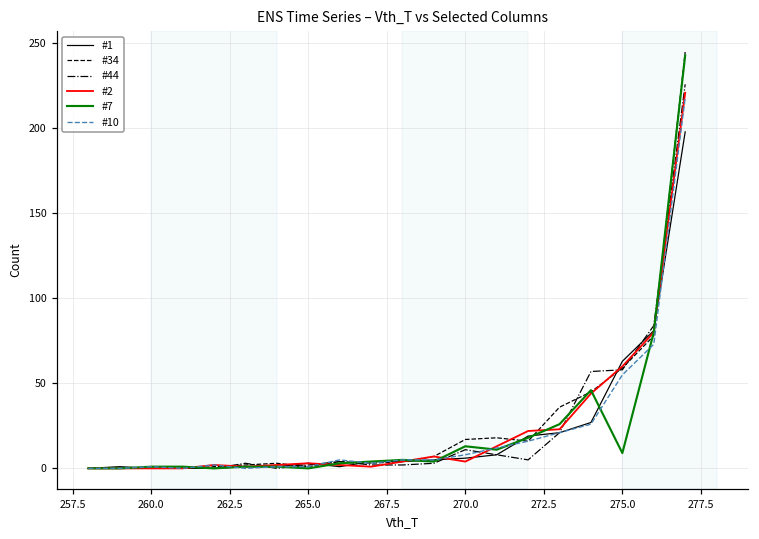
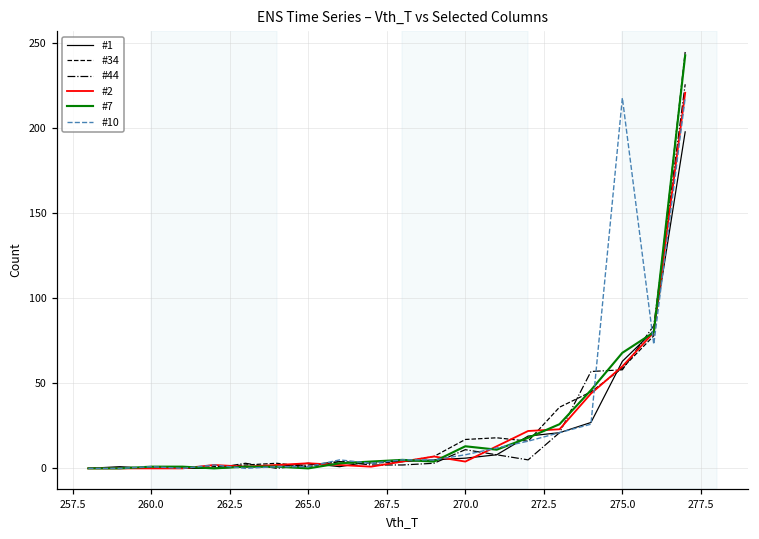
  {
    "#2": {
      "270.0": 4
    },
    "#7": {
      "270.0": 13,
-     "275.0": 9
+     "275.0": 68
    },
    "#10": {
      "270.0": 8,
-     "275.0": 55
+     "275.0": 218
    }
  }
